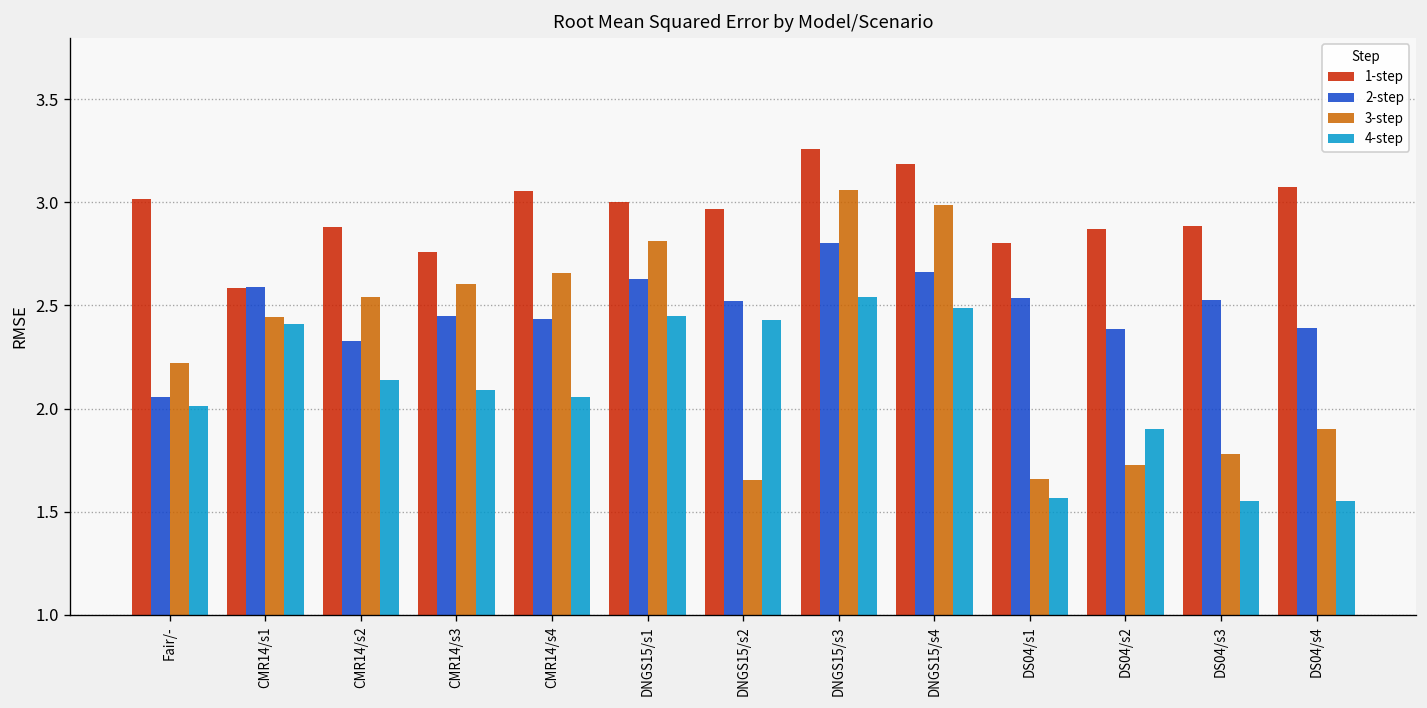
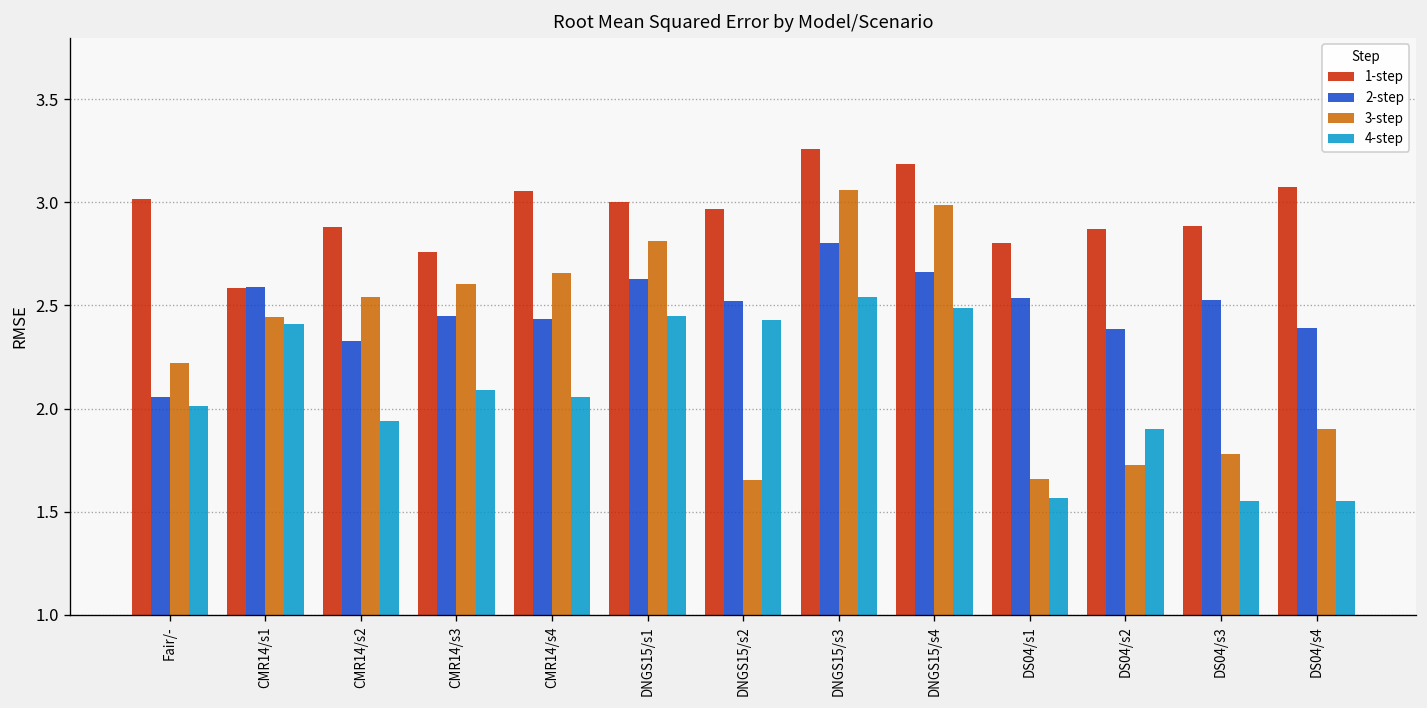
  {
    "1-step": {
      "Fair/-": 3.02,
      "CMR14/s1": 2.58,
      "CMR14/s2": 2.88,
      "CMR14/s3": 2.76,
      "CMR14/s4": 3.06,
      "DNGS15/s1": 3.00,
      "DNGS15/s2": 2.97,
      "DNGS15/s3": 3.26,
      "DNGS15/s4": 3.19,
      "DS04/s1": 2.80,
      "DS04/s2": 2.87,
      "DS04/s3": 2.89,
      "DS04/s4": 3.07
    },
    "2-step": {
      "Fair/-": 2.06,
      "CMR14/s1": 2.59,
      "CMR14/s2": 2.33,
      "CMR14/s3": 2.45,
      "CMR14/s4": 2.44,
      "DNGS15/s1": 2.63,
      "DNGS15/s2": 2.52,
      "DNGS15/s3": 2.81,
      "DNGS15/s4": 2.66,
      "DS04/s1": 2.54,
      "DS04/s2": 2.39,
      "DS04/s3": 2.53,
      "DS04/s4": 2.39
    },
    "3-step": {
      "Fair/-": 2.22,
      "CMR14/s1": 2.45,
      "CMR14/s2": 2.54,
      "CMR14/s3": 2.61,
      "CMR14/s4": 2.66,
      "DNGS15/s1": 2.81,
      "DNGS15/s2": 1.66,
      "DNGS15/s3": 3.06,
      "DNGS15/s4": 2.99,
      "DS04/s1": 1.66,
      "DS04/s2": 1.72,
      "DS04/s3": 1.78,
      "DS04/s4": 1.90
    },
    "4-step": {
      "Fair/-": 2.01,
      "CMR14/s1": 2.41,
-     "CMR14/s2": 2.14,
+     "CMR14/s2": 1.94,
      "CMR14/s3": 2.09,
      "CMR14/s4": 2.06,
      "DNGS15/s1": 2.45,
      "DNGS15/s2": 2.43,
      "DNGS15/s3": 2.54,
      "DNGS15/s4": 2.49,
      "DS04/s1": 1.57,
      "DS04/s2": 1.90,
      "DS04/s3": 1.55,
      "DS04/s4": 1.55
    }
  }
